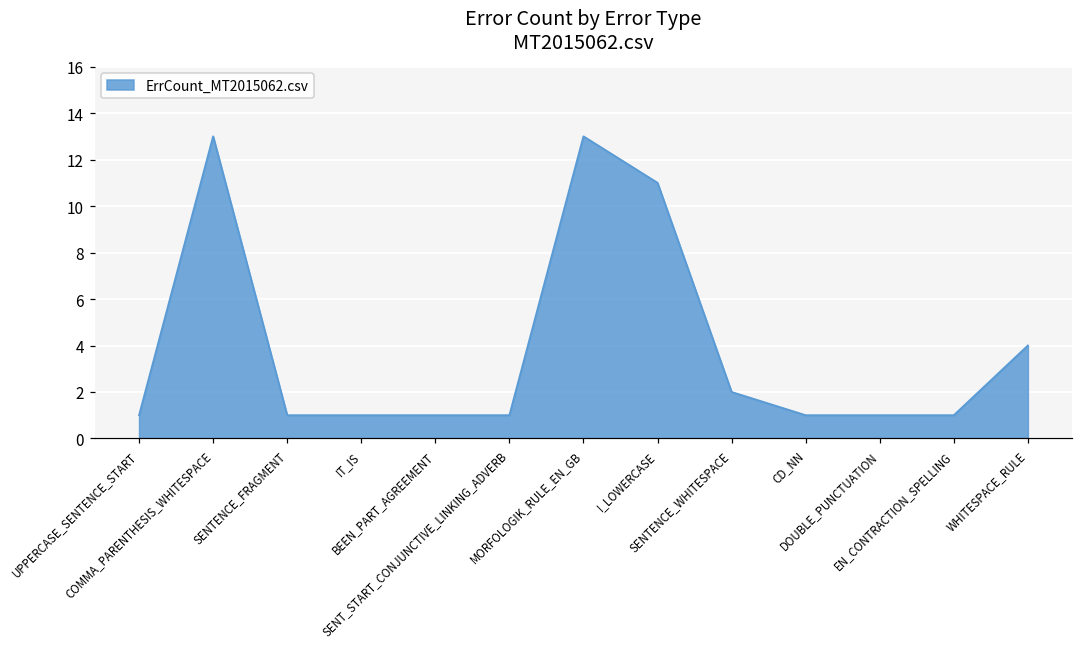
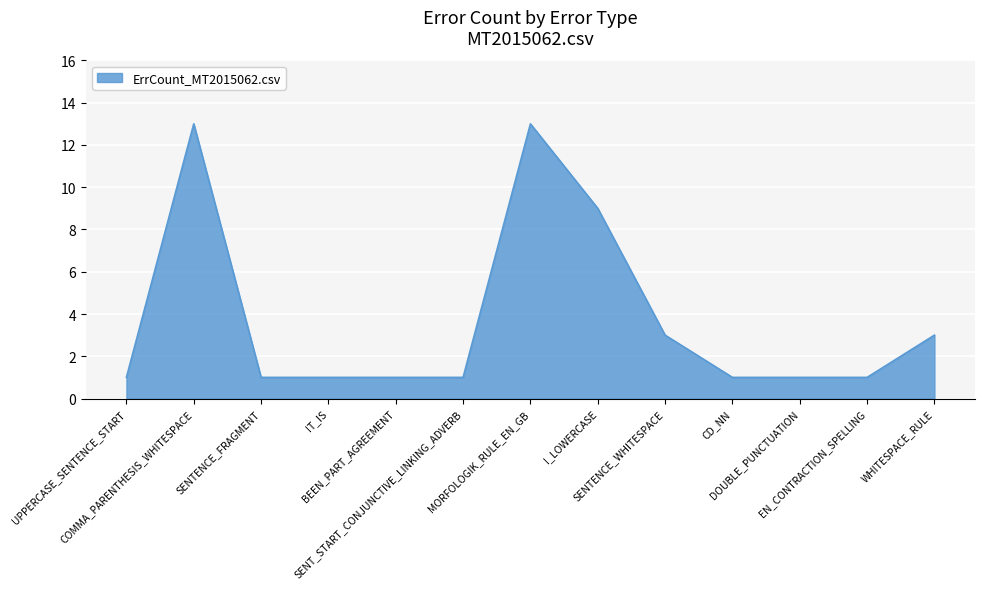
  {
    "UPPERCASE_SENTENCE_START": 1,
    "COMMA_PARENTHESIS_WHITESPACE": 13,
    "SENTENCE_FRAGMENT": 1,
    "IT_IS": 1,
    "BEEN_PART_AGREEMENT": 1,
    "SENT_START_CONJUNCTIVE_LINKING_ADVERB": 1,
    "MORFOLOGIK_RULE_EN_GB": 13,
-   "I_LOWERCASE": 11,
-   "SENTENCE_WHITESPACE": 2,
+   "I_LOWERCASE": 9,
+   "SENTENCE_WHITESPACE": 3,
    "CD_NN": 1,
    "DOUBLE_PUNCTUATION": 1,
    "EN_CONTRACTION_SPELLING": 1,
-   "WHITESPACE_RULE": 4
+   "WHITESPACE_RULE": 3
  }
